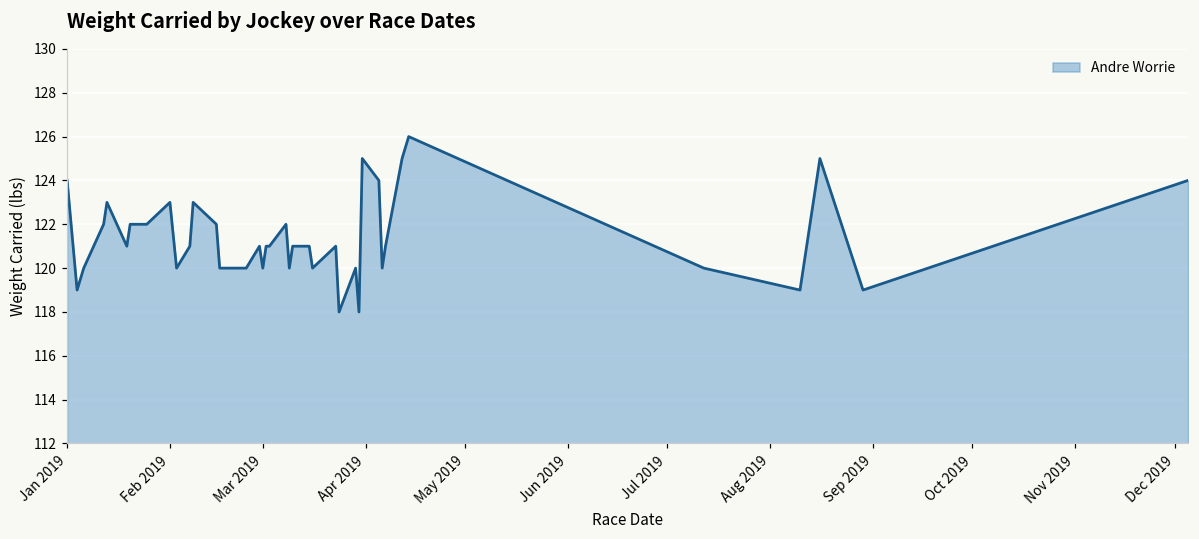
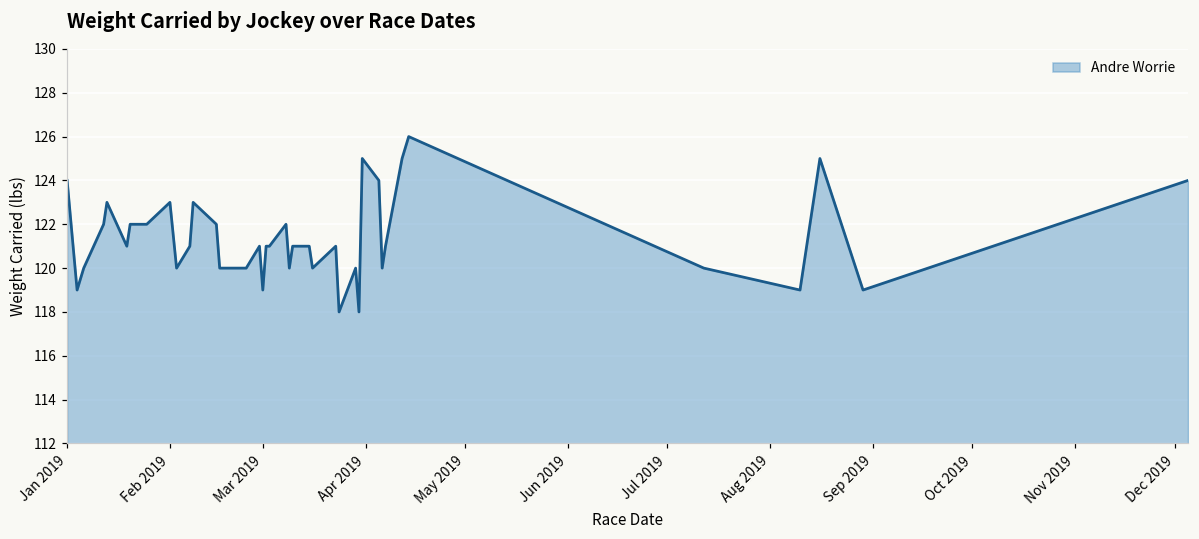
  {
    "Jan 2019": 124,
    "Feb 2019": 123,
-   "Mar 2019": 120
+   "Mar 2019": 119
  }
